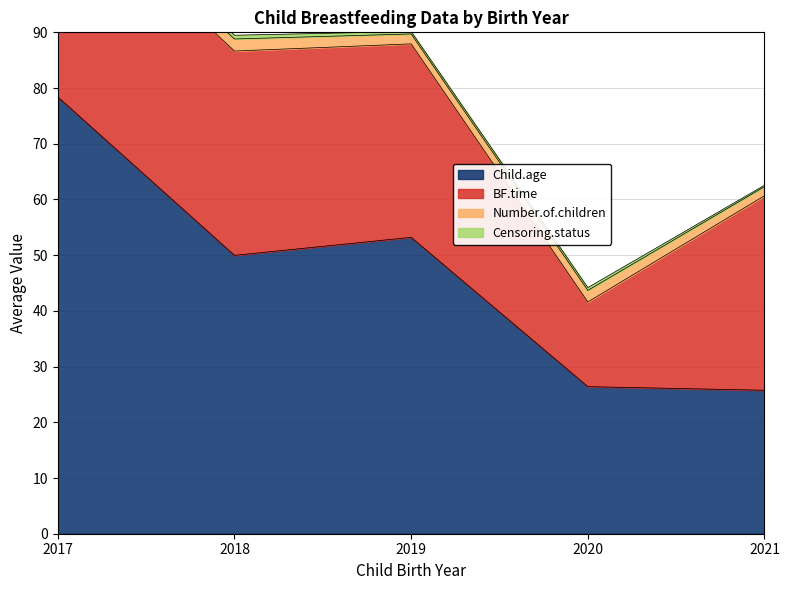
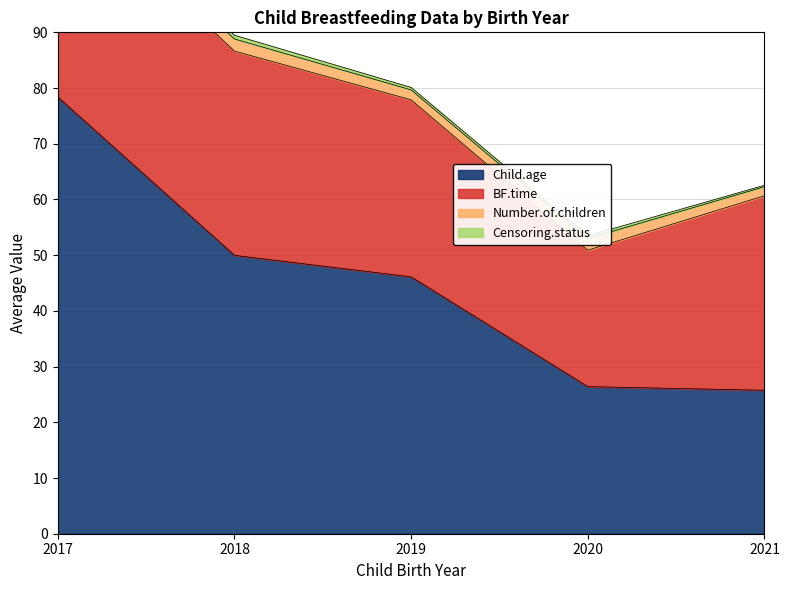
  {
    "Child.age": {
      "2017": 78,
      "2018": 50,
-     "2019": 53,
+     "2019": 46,
      "2020": 26,
      "2021": 26
    },
    "BF.time": {
      "2018": 37,
-     "2019": 35,
-     "2020": 15,
+     "2019": 32,
+     "2020": 25,
      "2021": 35
    },
    "Number.of.children": {
      "2018": 2
    },
    "Censoring.status": {
      "2018": 1
    }
  }
